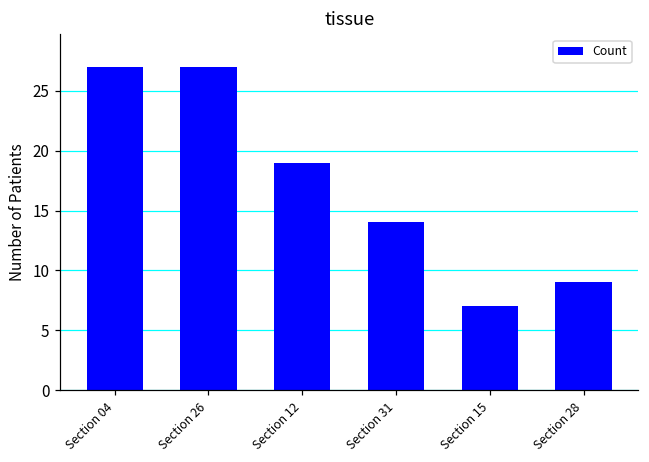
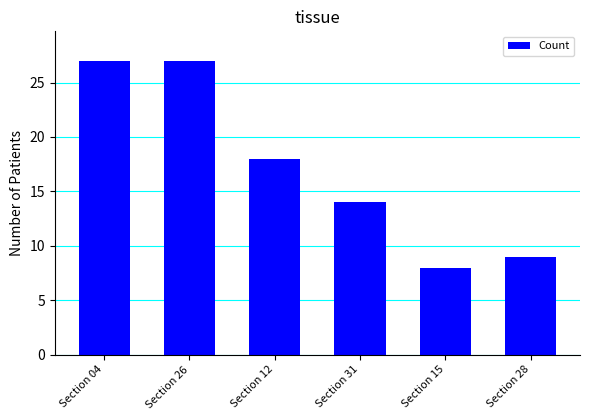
  {
    "Section 04": 27,
    "Section 26": 27,
-   "Section 12": 19,
+   "Section 12": 18,
    "Section 31": 14,
-   "Section 15": 7,
+   "Section 15": 8,
    "Section 28": 9
  }
